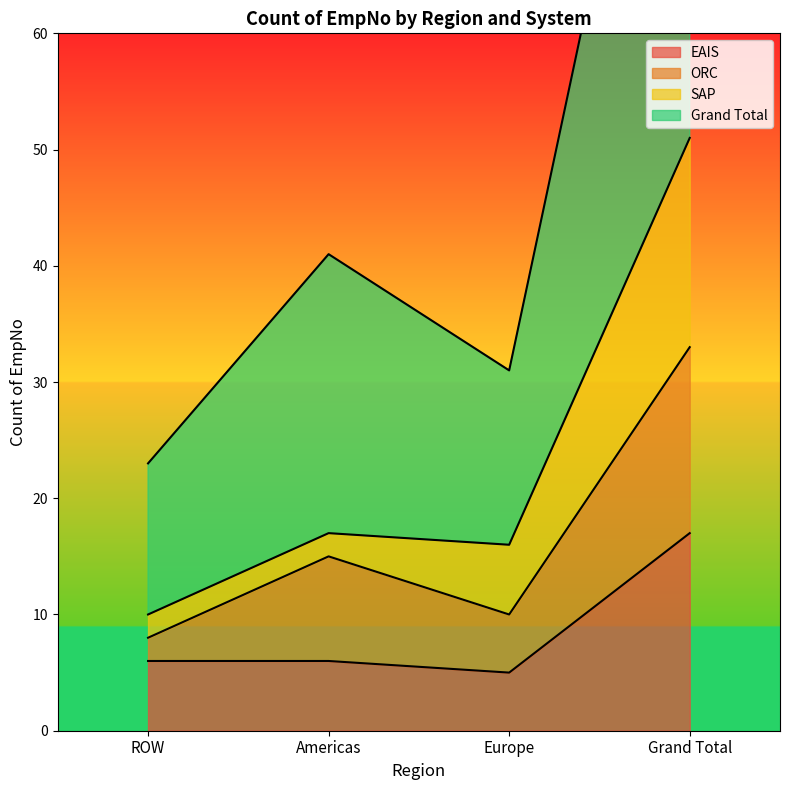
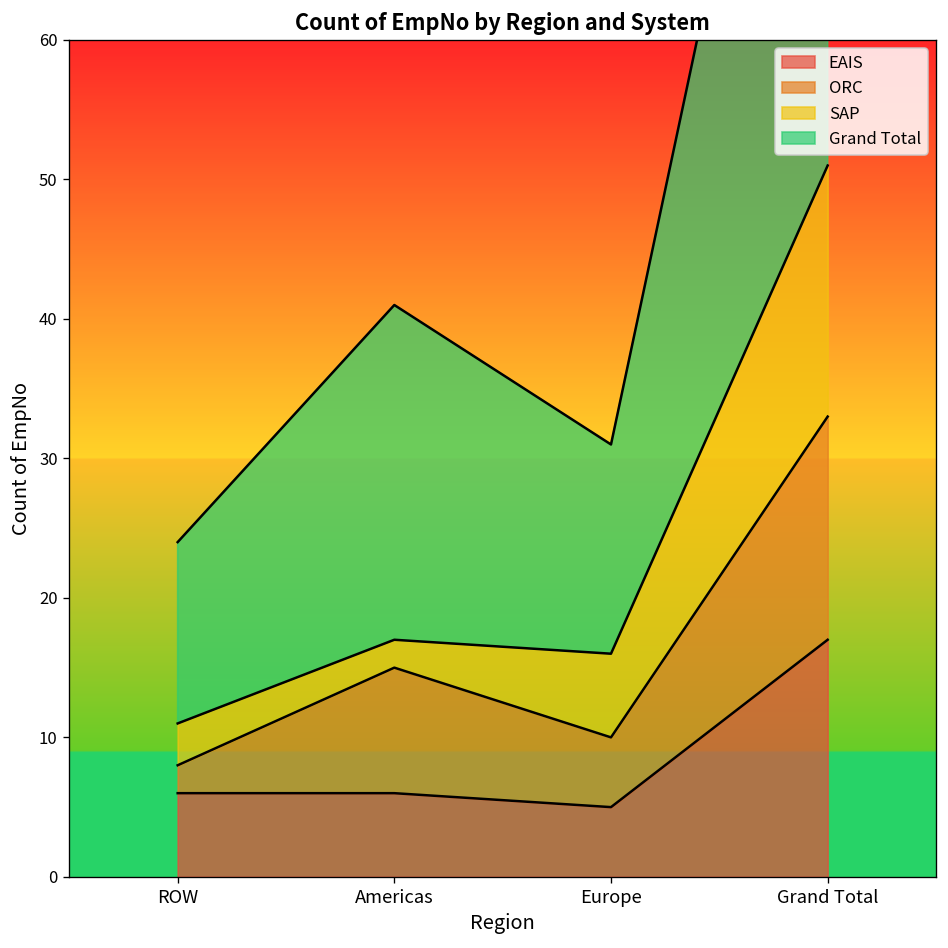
  {
    "SAP": {
-     "ROW": 2,
+     "ROW": 3,
      "Americas": 2,
      "Europe": 6,
      "Grand Total": 18
    },
    "Grand Total": {
      "ROW": 13,
      "Americas": 24,
      "Europe": 15
    }
  }
